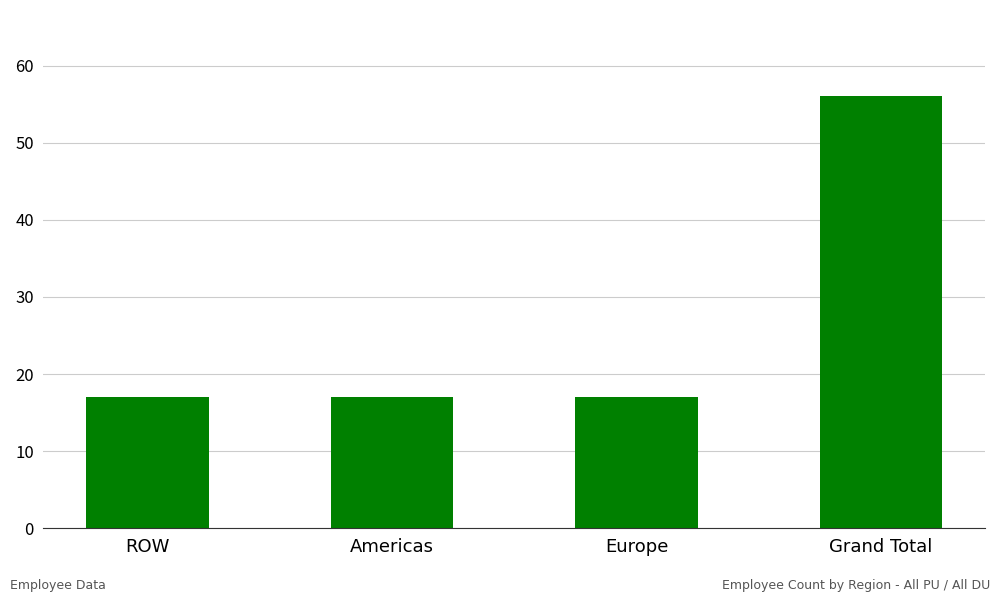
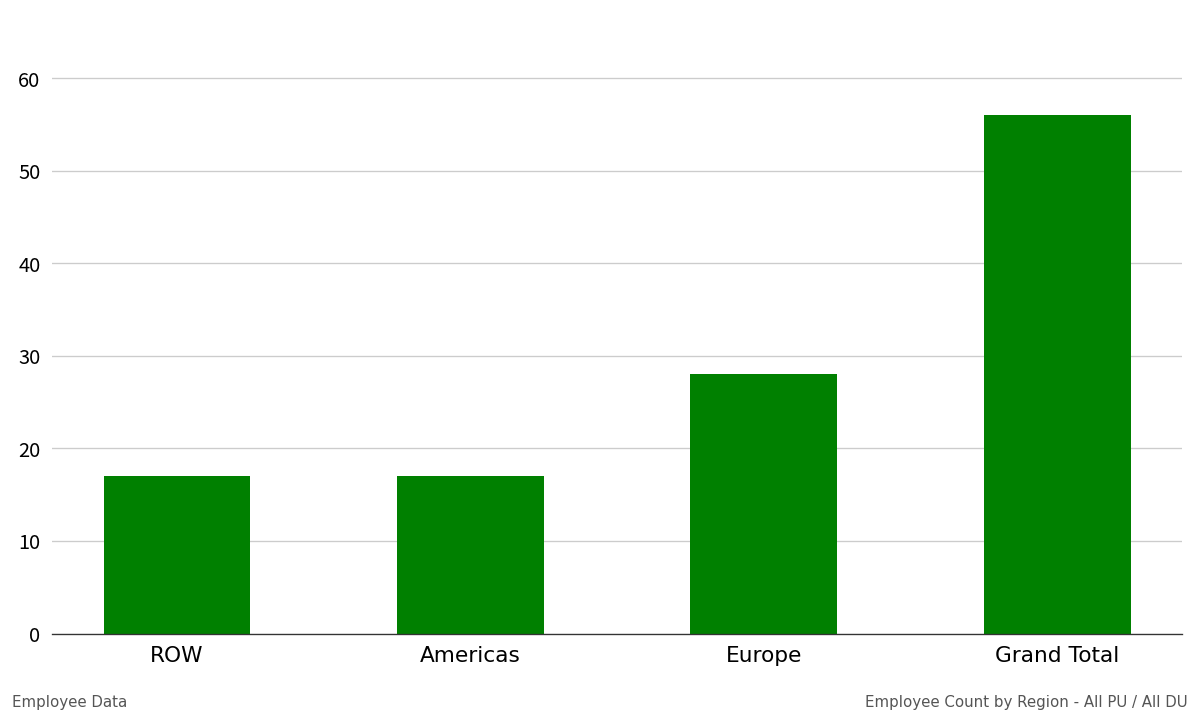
  {
    "ROW": 17,
    "Americas": 17,
-   "Europe": 17,
+   "Europe": 28,
    "Grand Total": 56
  }
